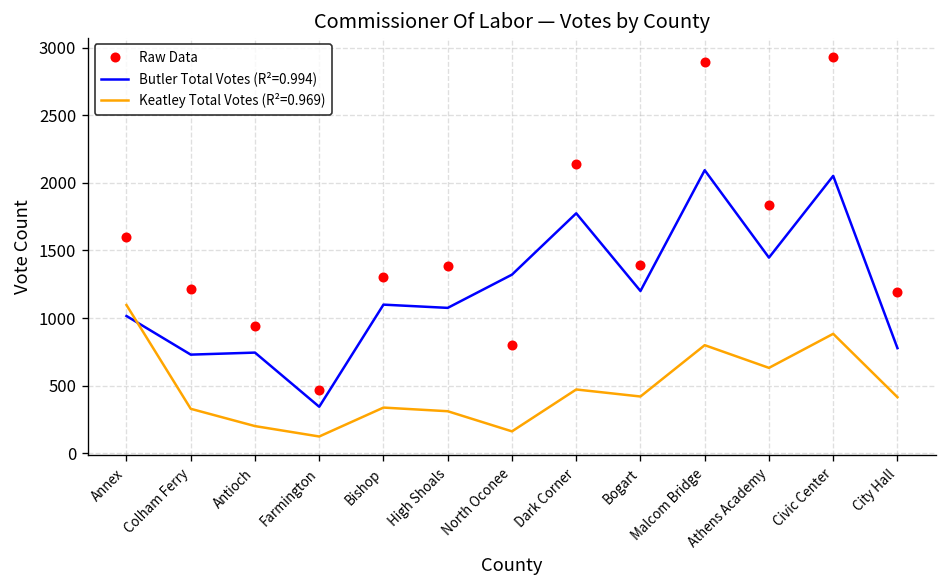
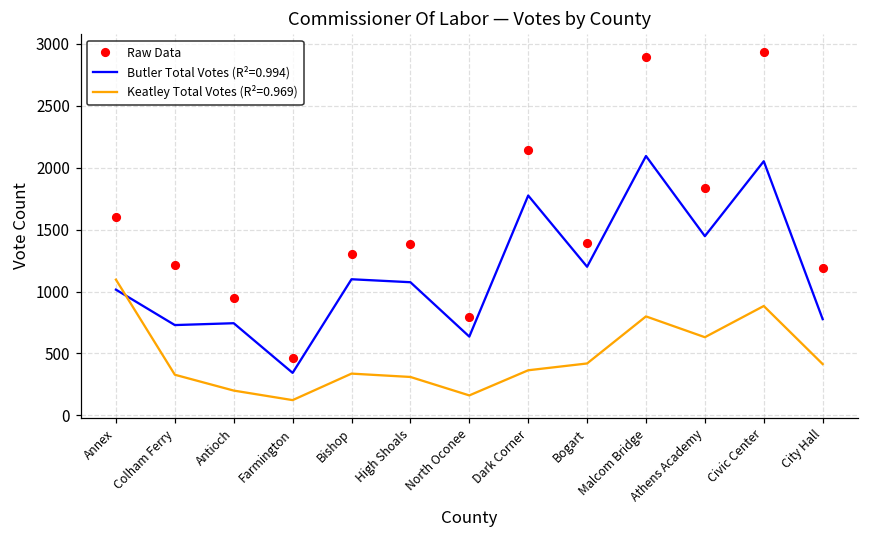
  {
    "Raw Data": {
      "Annex": 1600,
      "Colham Ferry": 1220,
      "Antioch": 940,
      "Farmington": 470,
      "Bishop": 1310,
      "High Shoals": 1390,
      "North Oconee": 800,
      "Dark Corner": 2140,
      "Bogart": 1390,
      "Malcom Bridge": 2890,
      "Athens Academy": 1840,
      "Civic Center": 2940,
      "City Hall": 1190
    },
    "Butler Total Votes (R²=0.994)": {
      "Annex": 1020,
      "Colham Ferry": 730,
      "Antioch": 740,
      "Farmington": 340,
      "Bishop": 1100,
      "High Shoals": 1080,
-     "North Oconee": 1320,
+     "North Oconee": 640,
      "Dark Corner": 1780,
      "Bogart": 1200,
      "Malcom Bridge": 2090,
      "Athens Academy": 1450,
      "Civic Center": 2050,
      "City Hall": 780
    },
    "Keatley Total Votes (R²=0.969)": {
      "Annex": 1100,
      "Colham Ferry": 330,
      "Antioch": 200,
      "Farmington": 120,
      "Bishop": 340,
      "High Shoals": 310,
      "North Oconee": 160,
-     "Dark Corner": 470,
+     "Dark Corner": 360,
      "Bogart": 420,
      "Malcom Bridge": 800,
      "Athens Academy": 630,
      "Civic Center": 880,
      "City Hall": 410
    }
  }
